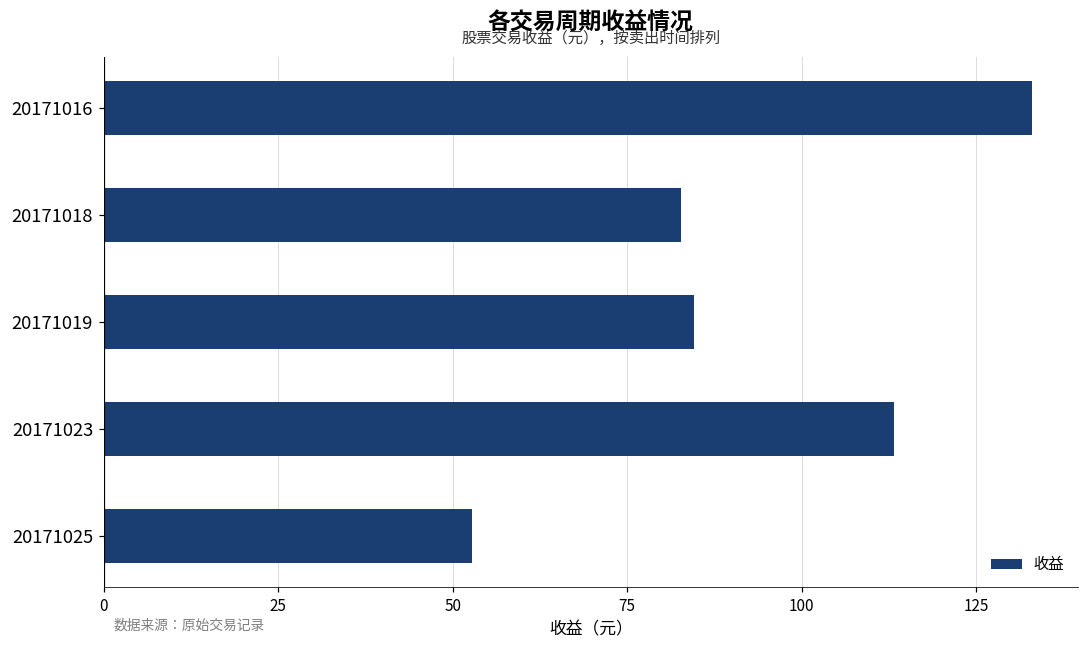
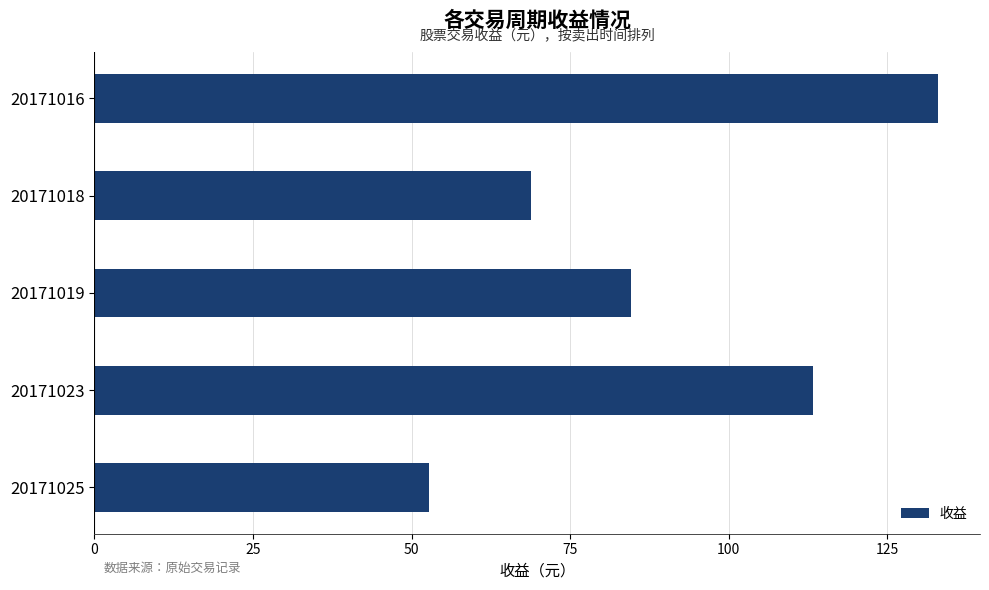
  {
    "20171016": 133,
-   "20171018": 83,
+   "20171018": 69,
    "20171019": 85,
    "20171023": 113,
    "20171025": 53
  }
